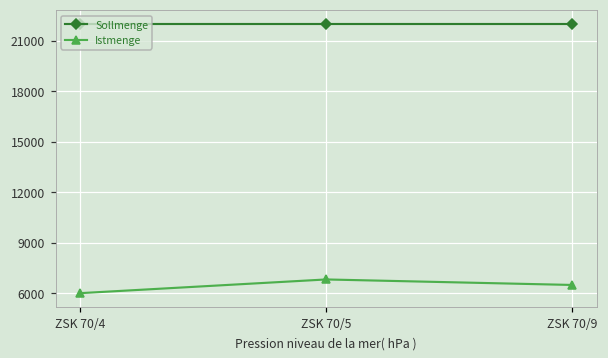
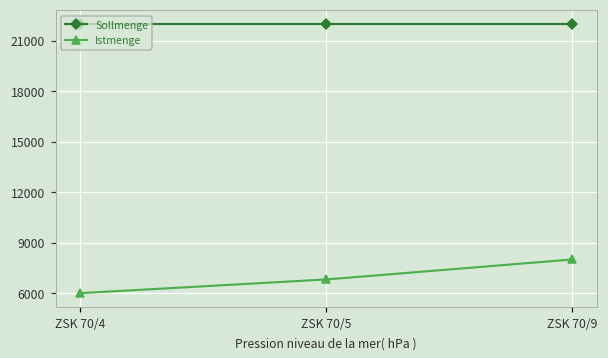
  {
    "Sollmenge": {
      "ZSK 70/5": 22000,
      "ZSK 70/9": 22000
    },
    "Istmenge": {
      "ZSK 70/4": 6000,
      "ZSK 70/5": 6800,
-     "ZSK 70/9": 6500
+     "ZSK 70/9": 8000
    }
  }
